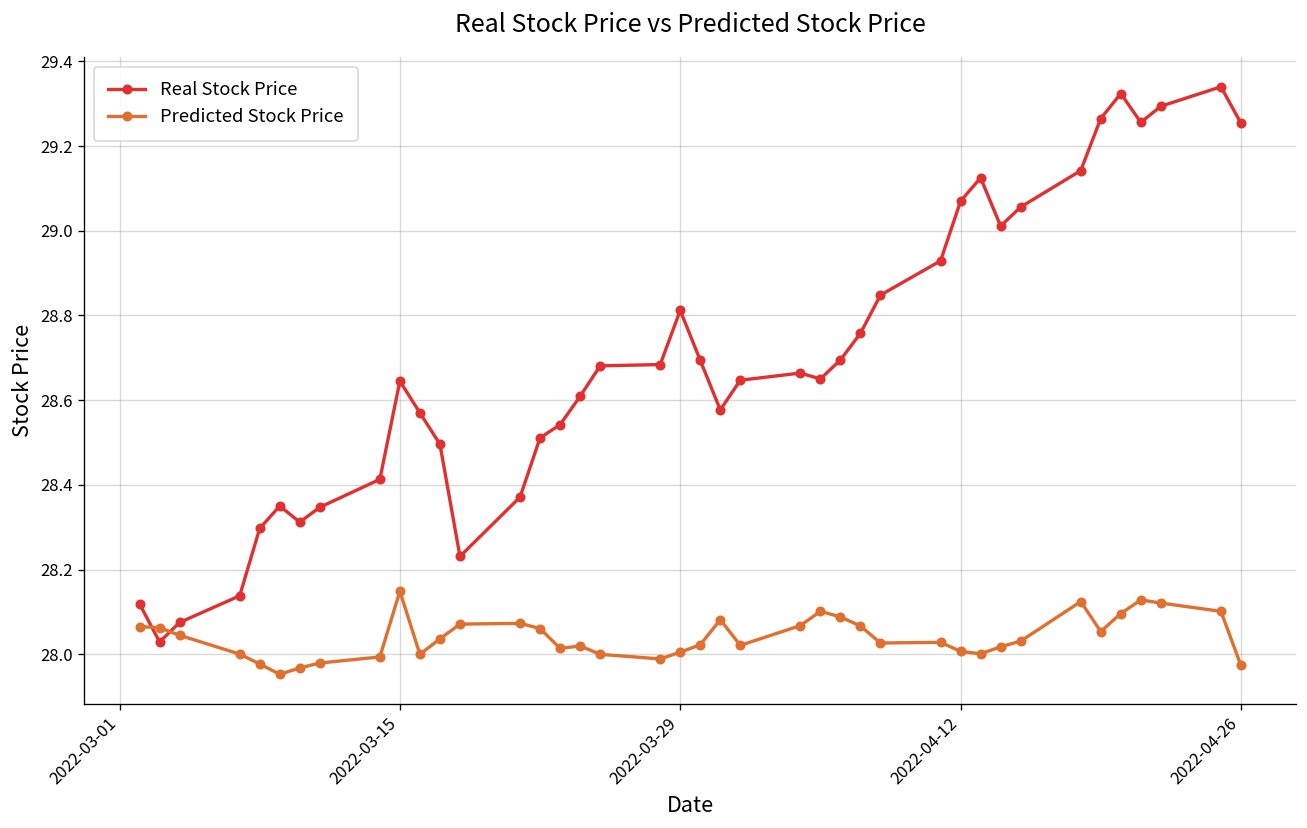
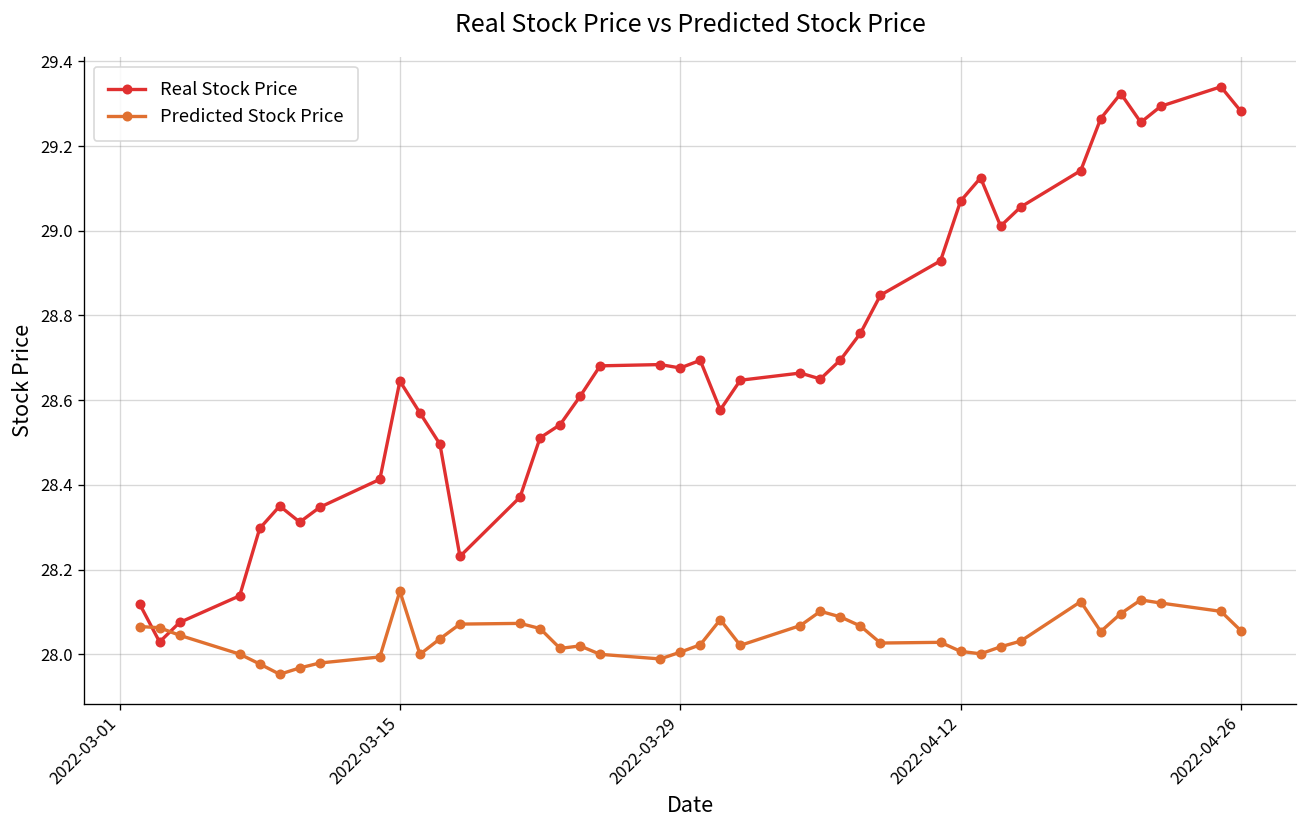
  {
    "Real Stock Price": {
      "2022-03-15": 28.65,
-     "2022-03-29": 28.81,
+     "2022-03-29": 28.68,
      "2022-04-12": 29.07,
-     "2022-04-26": 29.25
+     "2022-04-26": 29.28
    },
    "Predicted Stock Price": {
      "2022-03-15": 28.15,
      "2022-03-29": 28.00,
      "2022-04-12": 28.01,
-     "2022-04-26": 27.97
+     "2022-04-26": 28.06
    }
  }
